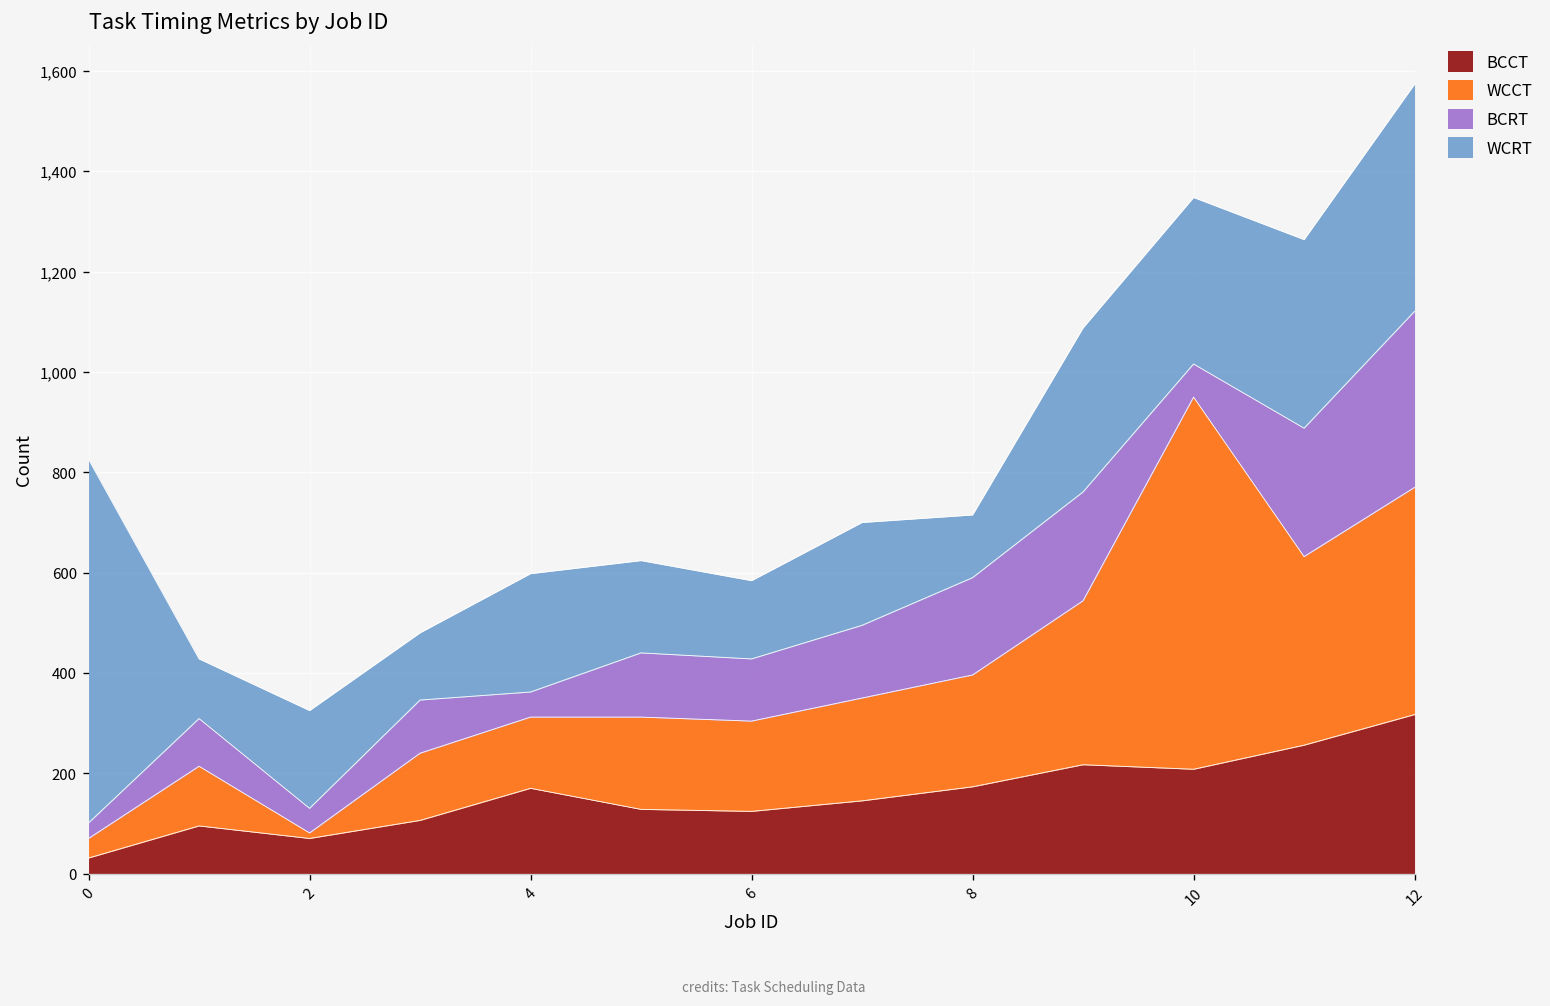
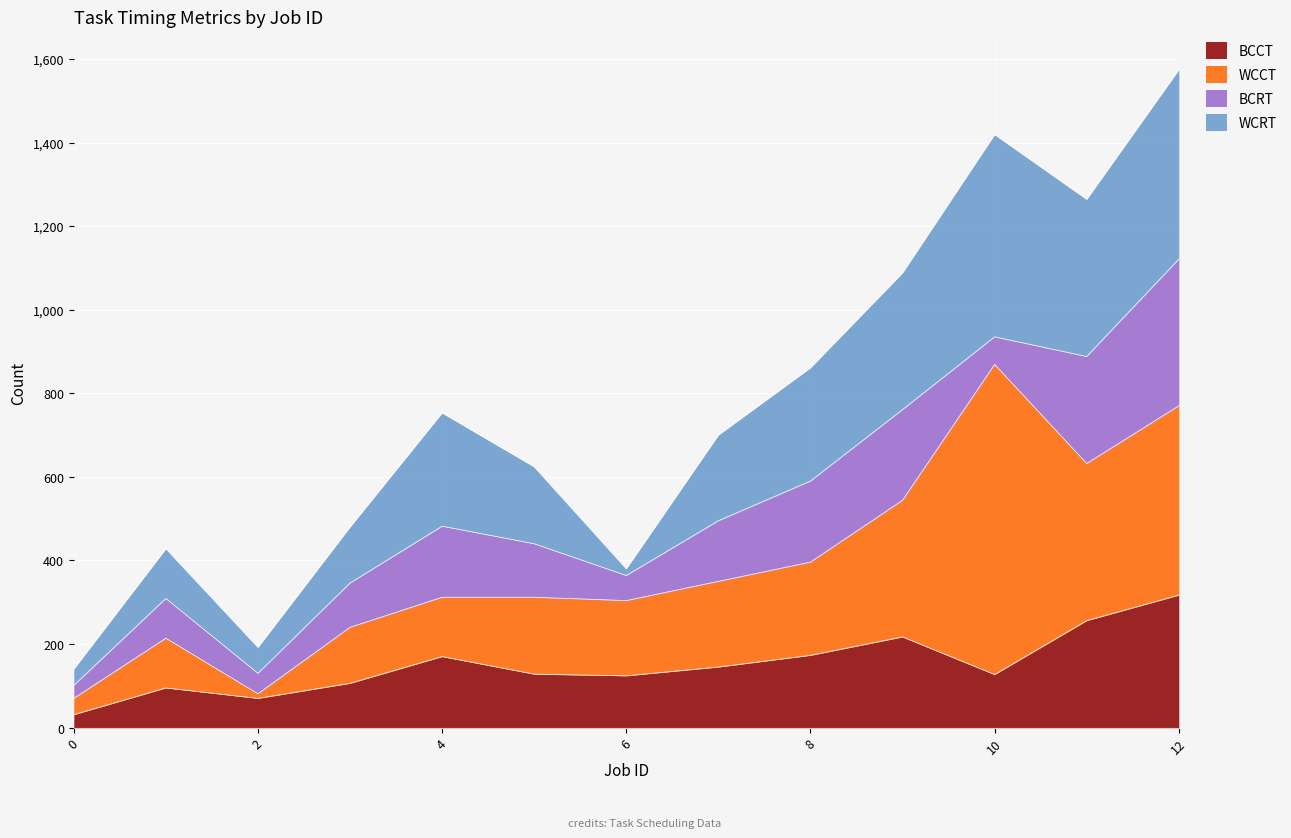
  {
    "BCCT": {
      "0": 30,
      "2": 70,
      "4": 170,
      "6": 120,
      "8": 170,
-     "10": 210,
+     "10": 130,
      "12": 320
    },
    "WCCT": {
      "0": 40,
      "2": 10,
      "4": 140,
      "6": 180,
      "8": 220,
      "10": 740,
      "12": 450
    },
    "BCRT": {
      "0": 30,
      "2": 50,
-     "4": 50,
-     "6": 120,
+     "4": 170,
+     "6": 60,
      "8": 190,
      "10": 70,
      "12": 350
    },
    "WCRT": {
-     "0": 730,
-     "2": 200,
-     "4": 240,
-     "6": 160,
-     "8": 130,
-     "10": 330,
+     "0": 40,
+     "2": 60,
+     "4": 270,
+     "6": 20,
+     "8": 270,
+     "10": 480,
      "12": 450
    }
  }
